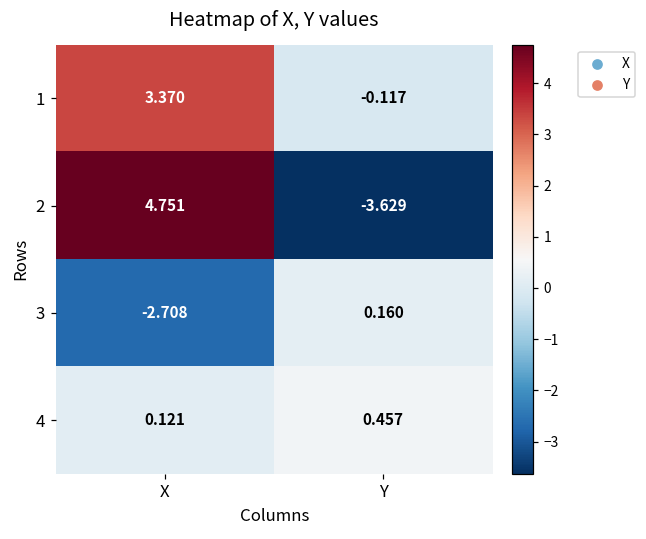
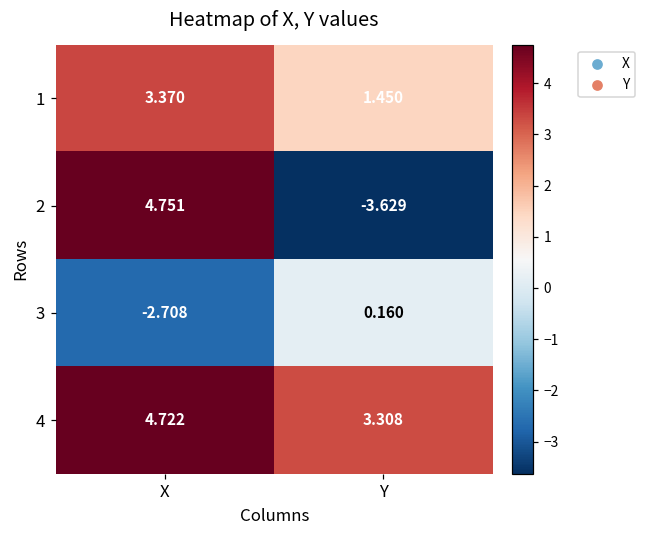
  {
    "1": {
      "X": 3.370,
-     "Y": -0.117
+     "Y": 1.450
    },
    "2": {
      "X": 4.751,
      "Y": -3.629
    },
    "3": {
      "X": -2.708,
      "Y": 0.160
    },
    "4": {
-     "X": 0.121,
-     "Y": 0.457
+     "X": 4.722,
+     "Y": 3.308
    }
  }
